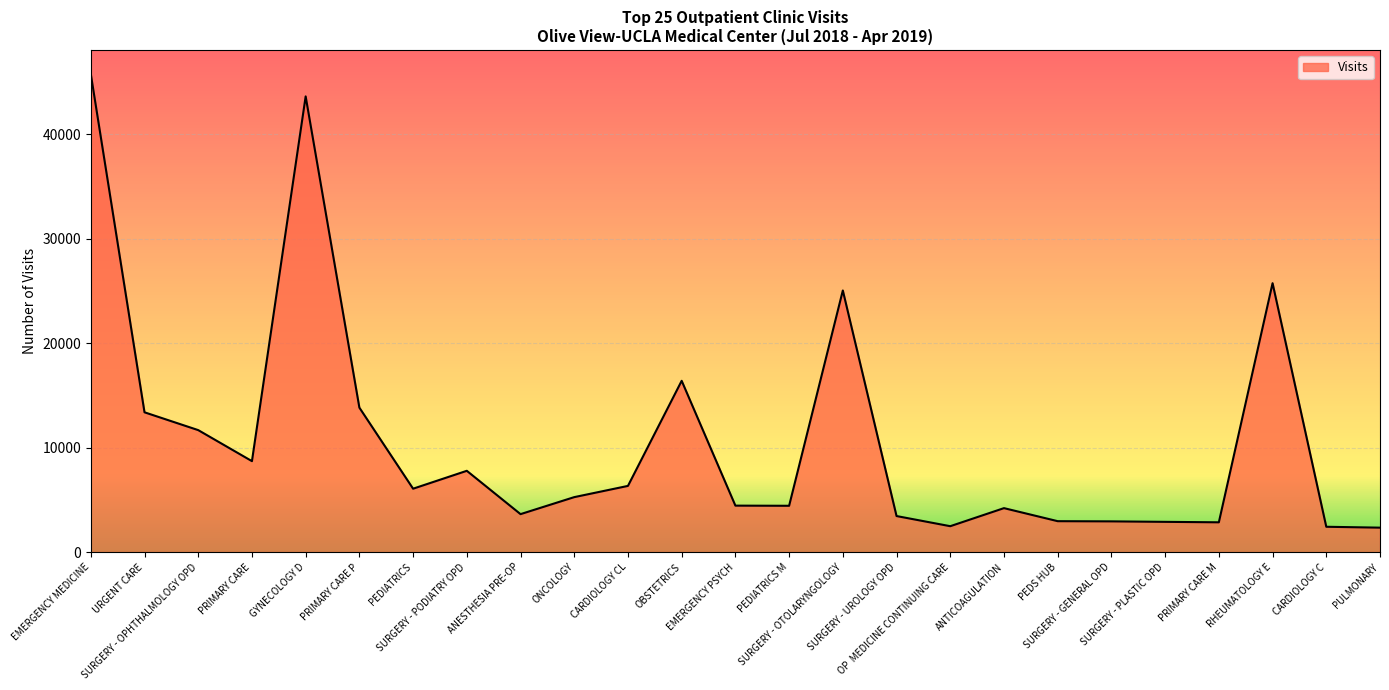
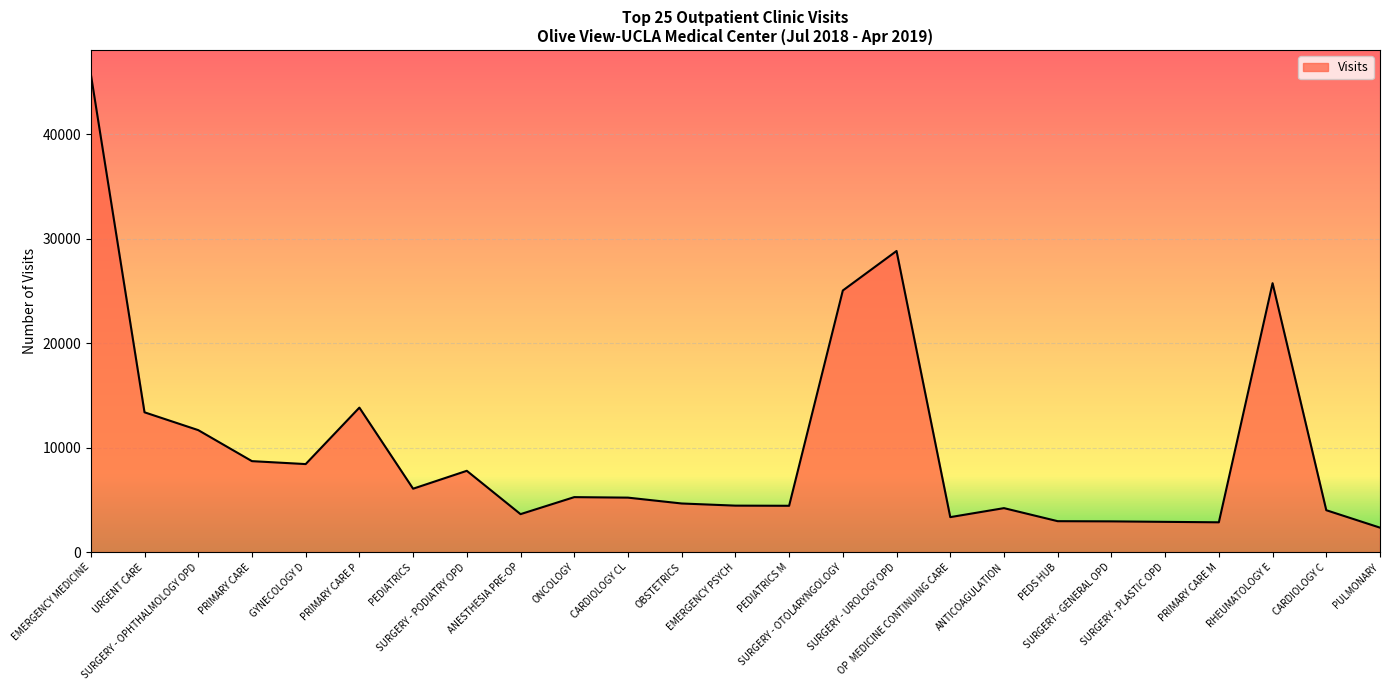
  {
    "EMERGENCY MEDICINE": 45800,
    "URGENT CARE": 13400,
    "SURGERY - OPHTHALMOLOGY OPD": 11700,
    "PRIMARY CARE": 8700,
-   "GYNECOLOGY D": 43600,
+   "GYNECOLOGY D": 8400,
    "PRIMARY CARE P": 13800,
    "PEDIATRICS": 6100,
    "SURGERY - PODIATRY OPD": 7800,
    "ANESTHESIA PRE-OP": 3600,
    "ONCOLOGY": 5300,
-   "CARDIOLOGY CL": 6300,
-   "OBSTETRICS": 16400,
+   "CARDIOLOGY CL": 5200,
+   "OBSTETRICS": 4700,
    "EMERGENCY PSYCH": 4400,
    "PEDIATRICS M": 4400,
    "SURGERY - OTOLARYNGOLOGY": 25000,
-   "SURGERY - UROLOGY OPD": 3500,
-   "OP MEDICINE CONTINUING CARE": 2500,
+   "SURGERY - UROLOGY OPD": 28800,
+   "OP MEDICINE CONTINUING CARE": 3300,
    "ANTICOAGULATION": 4200,
    "PEDS HUB": 3000,
    "SURGERY - GENERAL OPD": 2900,
    "SURGERY - PLASTIC OPD": 2900,
    "PRIMARY CARE M": 2900,
    "RHEUMATOLOGY E": 25700,
-   "CARDIOLOGY C": 2400,
+   "CARDIOLOGY C": 4000,
    "PULMONARY": 2300
  }
